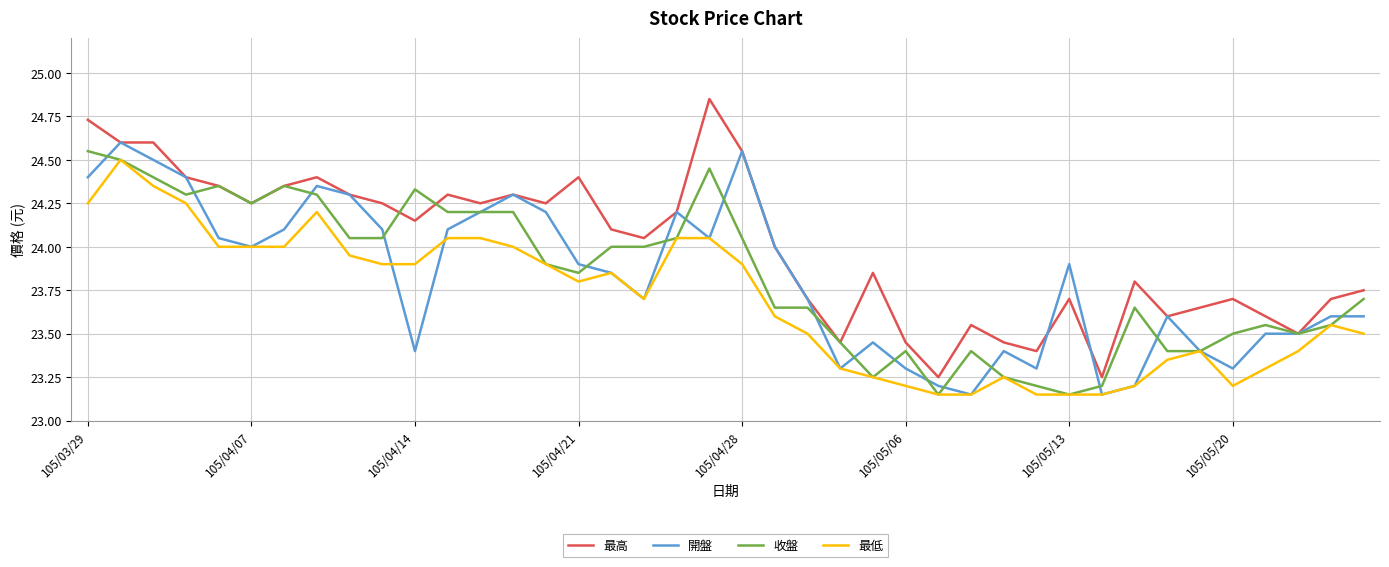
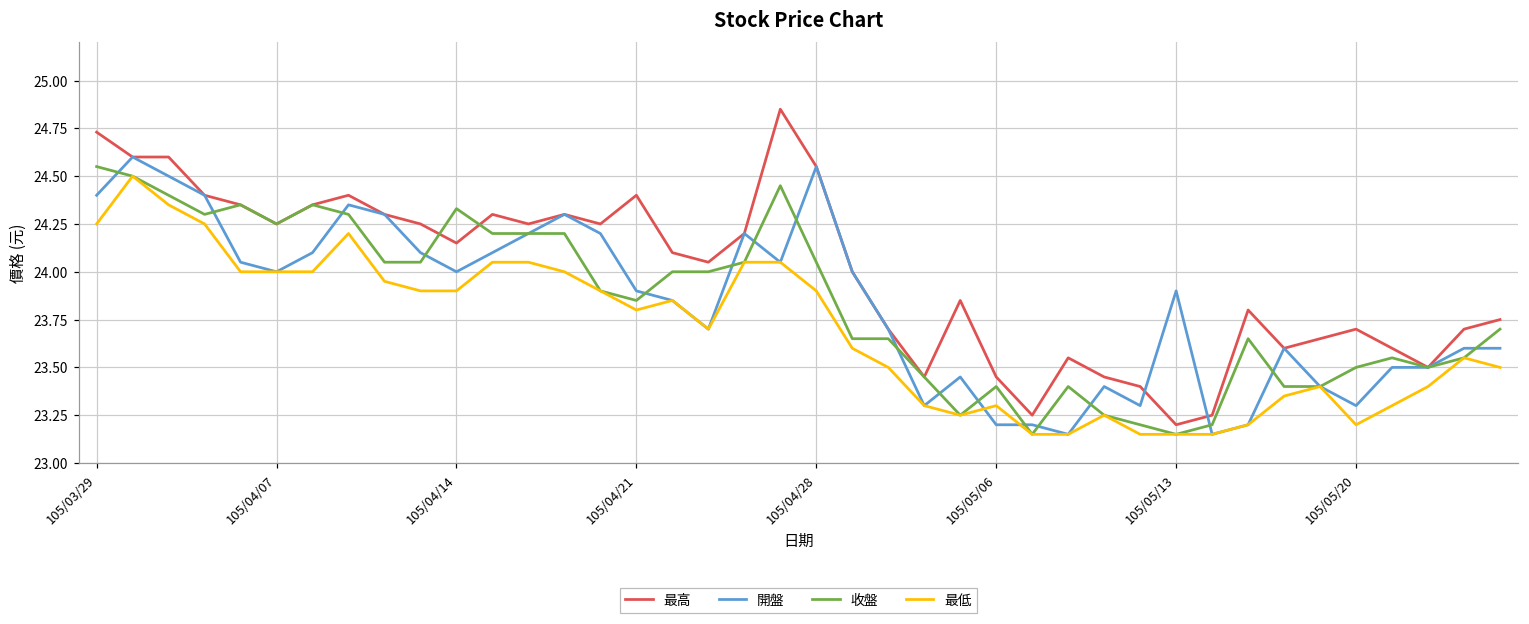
  {
    "最高": {
      "105/03/29": 24.73,
      "105/04/14": 24.15,
      "105/04/21": 24.4,
      "105/05/06": 23.45,
-     "105/05/13": 23.7,
+     "105/05/13": 23.2,
      "105/05/20": 23.7
    },
    "開盤": {
      "105/03/29": 24.4,
-     "105/04/14": 23.4,
+     "105/04/14": 24.0,
      "105/04/21": 23.9,
-     "105/05/06": 23.3,
+     "105/05/06": 23.2,
      "105/05/13": 23.9,
      "105/05/20": 23.3
    },
    "收盤": {
      "105/03/29": 24.55,
      "105/04/14": 24.33,
      "105/04/21": 23.85,
      "105/04/28": 24.05,
      "105/05/06": 23.4,
      "105/05/20": 23.5
    },
    "最低": {
      "105/03/29": 24.25,
      "105/04/14": 23.9,
      "105/04/21": 23.8,
      "105/04/28": 23.9,
-     "105/05/06": 23.2,
+     "105/05/06": 23.3,
      "105/05/20": 23.2
    }
  }
